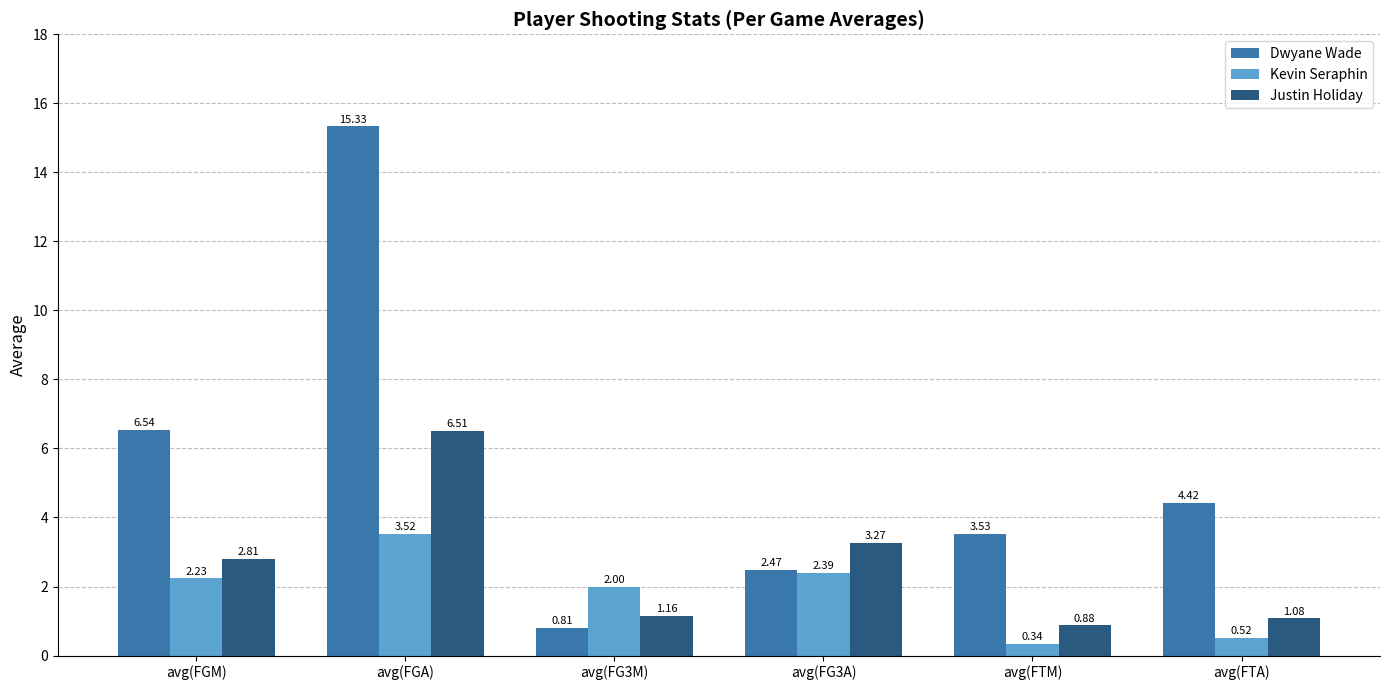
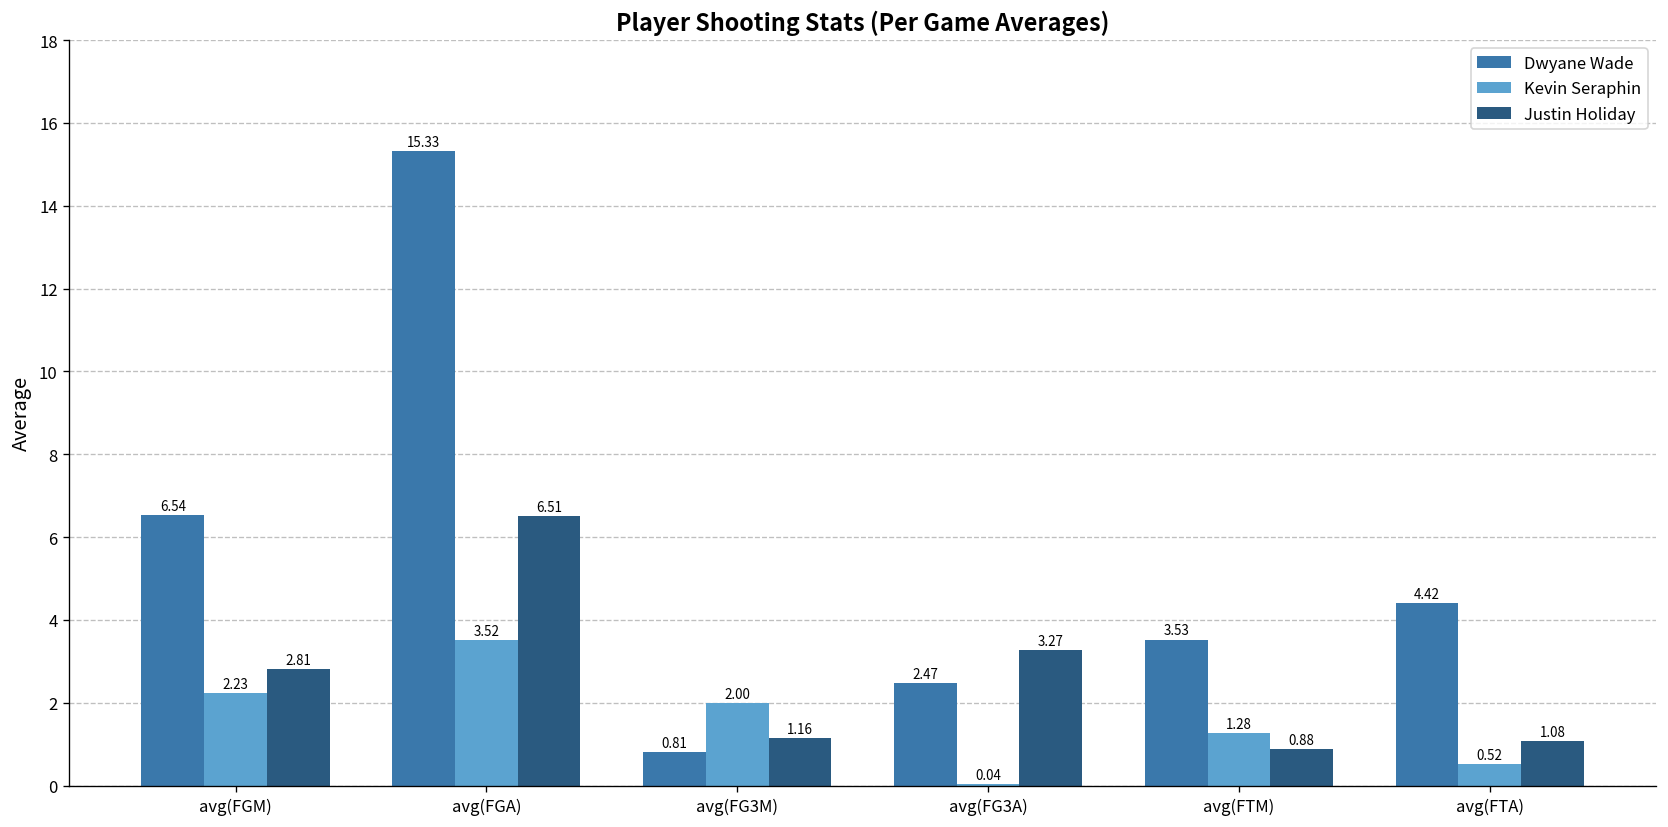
  {
    "Kevin Seraphin": {
      "avg(FGM)": 2.23,
      "avg(FGA)": 3.52,
      "avg(FG3M)": 2.00,
-     "avg(FG3A)": 2.39,
-     "avg(FTM)": 0.34,
+     "avg(FG3A)": 0.04,
+     "avg(FTM)": 1.28,
      "avg(FTA)": 0.52
    }
  }
